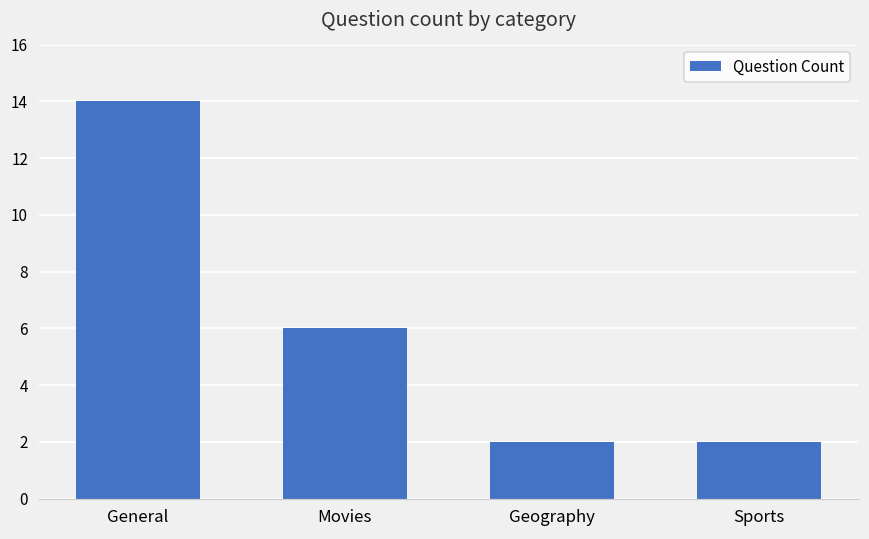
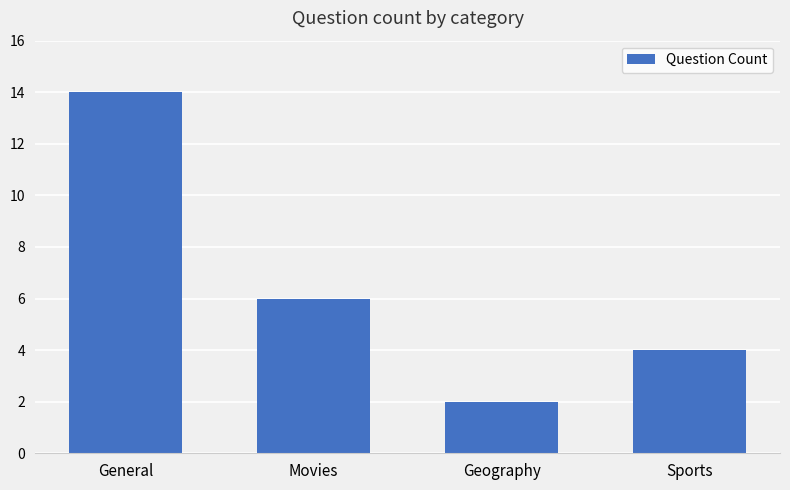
  {
    "General": 14,
    "Movies": 6,
    "Geography": 2,
-   "Sports": 2
+   "Sports": 4
  }
